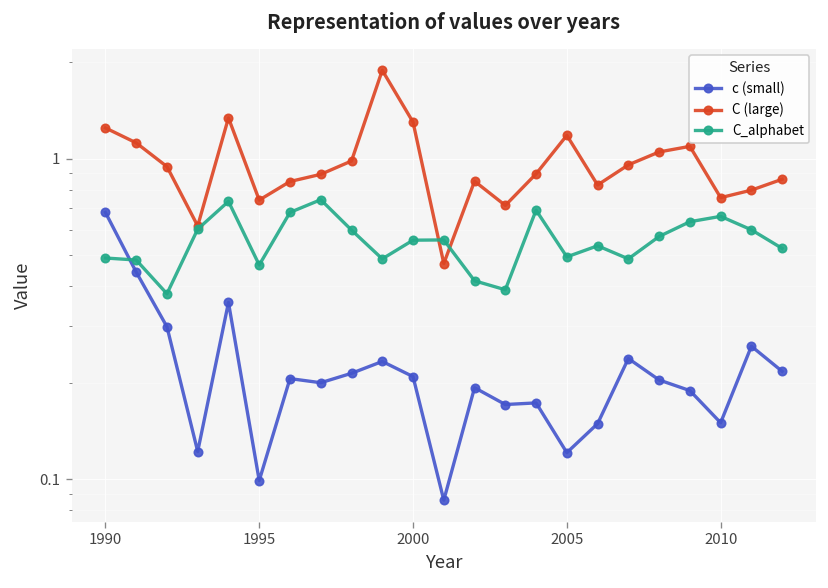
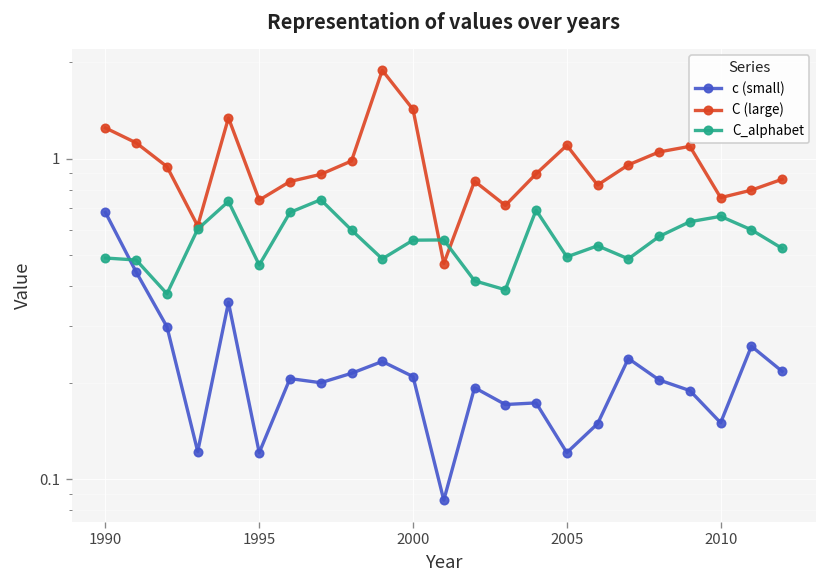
  {
    "c (small)": {
      "1990": 0.68,
-     "1995": 0.099,
+     "1995": 0.12,
      "2000": 0.21,
      "2005": 0.12,
      "2010": 0.15
    },
    "C (large)": {
      "1990": 1.2,
      "1995": 0.74,
-     "2000": 1.3,
-     "2005": 1.2,
+     "2000": 1.4,
+     "2005": 1.10,
      "2010": 0.76
    },
    "C_alphabet": {
      "1990": 0.49,
      "1995": 0.47,
      "2000": 0.56,
      "2005": 0.49,
      "2010": 0.66
    }
  }
